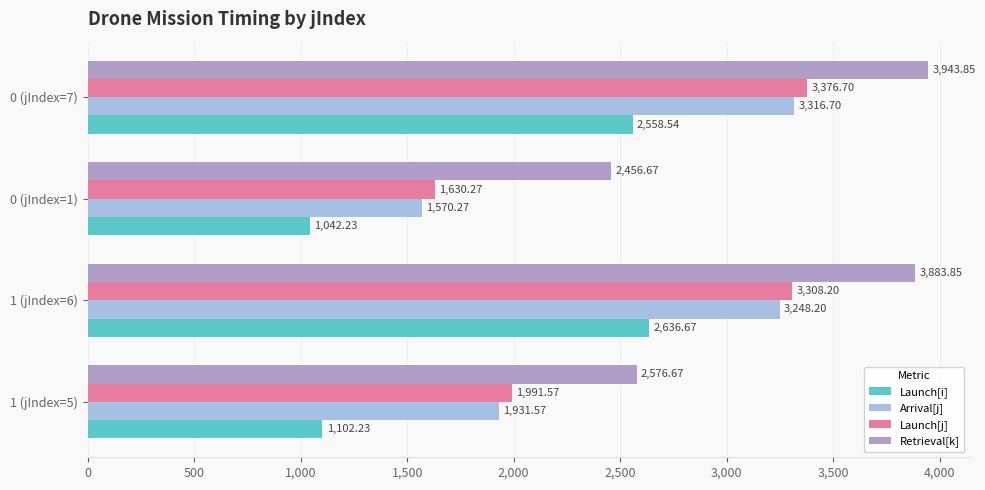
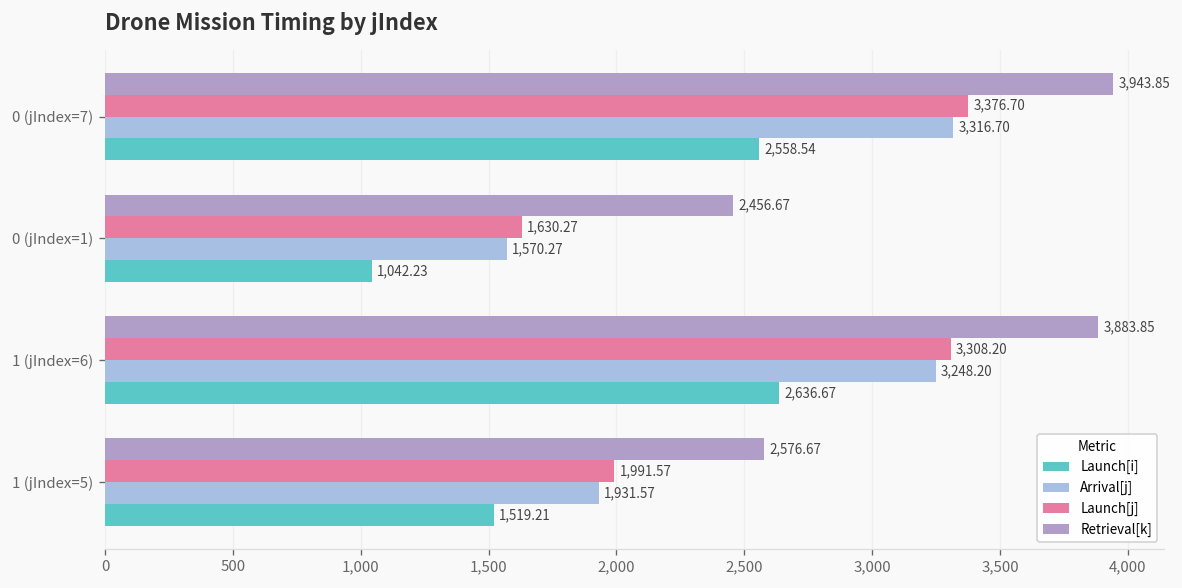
  {
    "Launch[i]": {
      "0 (jIndex=7)": "2,558.54",
      "0 (jIndex=1)": "1,042.23",
      "1 (jIndex=6)": "2,636.67",
-     "1 (jIndex=5)": "1,102.23"
+     "1 (jIndex=5)": "1,519.21"
    },
    "Launch[j]": {
      "0 (jIndex=7)": "3,376.70",
      "0 (jIndex=1)": "1,630.27",
      "1 (jIndex=6)": "3,308.20",
      "1 (jIndex=5)": "1,991.57"
    }
  }
